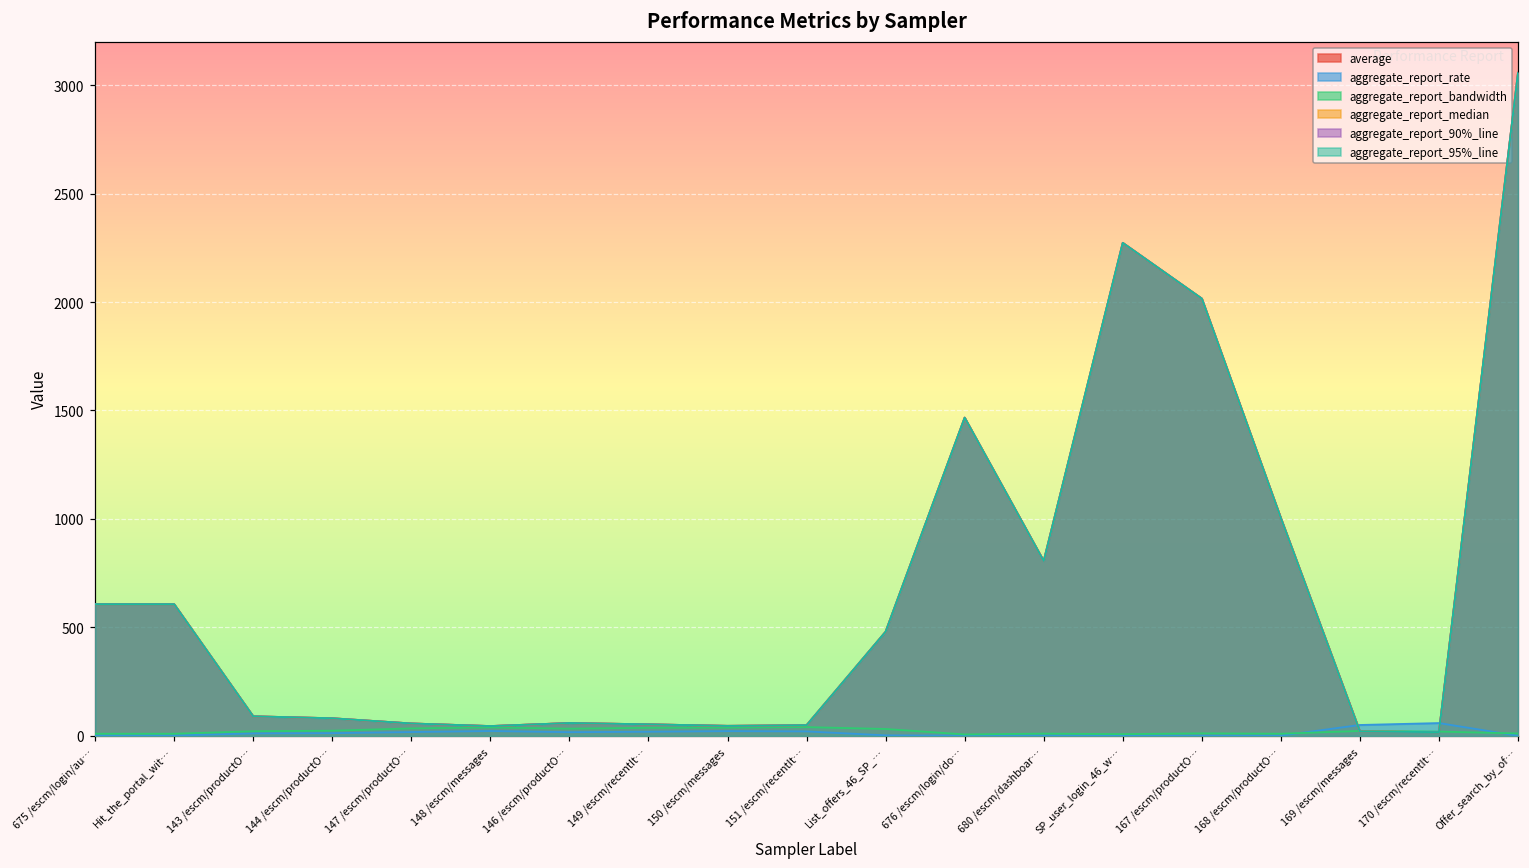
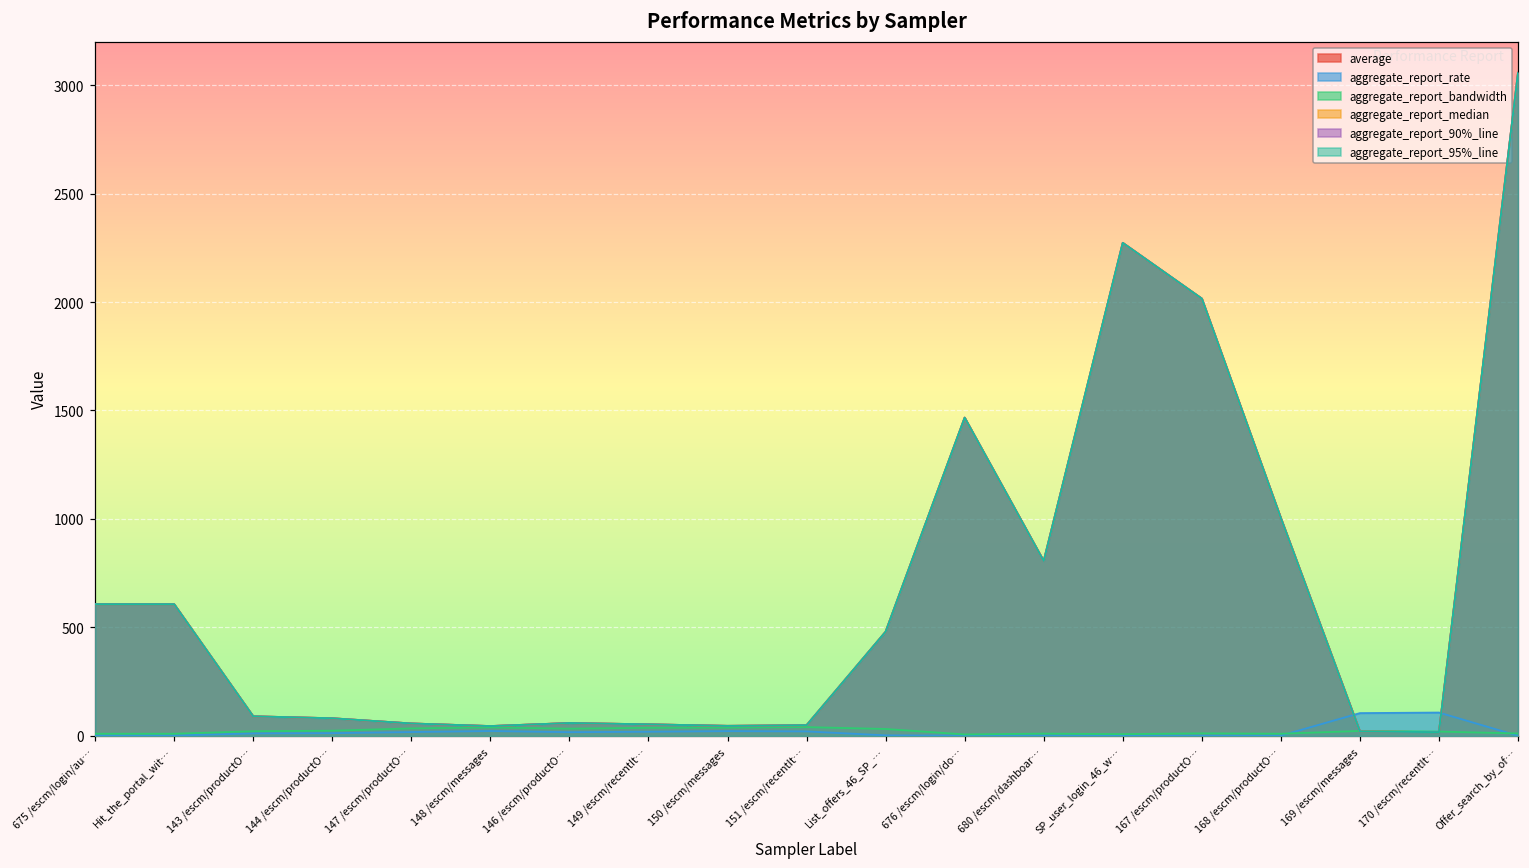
  {
    "aggregate_report_rate": {
      "147 /escm/productO…": 20,
      "148 /escm/messages": 20,
      "146 /escm/productO…": 20,
      "149 /escm/recentIt…": 20,
      "150 /escm/messages": 20,
      "151 /escm/recentIt…": 20,
      "List_offers_46_SP_…": 0,
-     "169 /escm/messages": 50,
-     "170 /escm/recentIt…": 60
+     "169 /escm/messages": 100,
+     "170 /escm/recentIt…": 110
    }
  }
